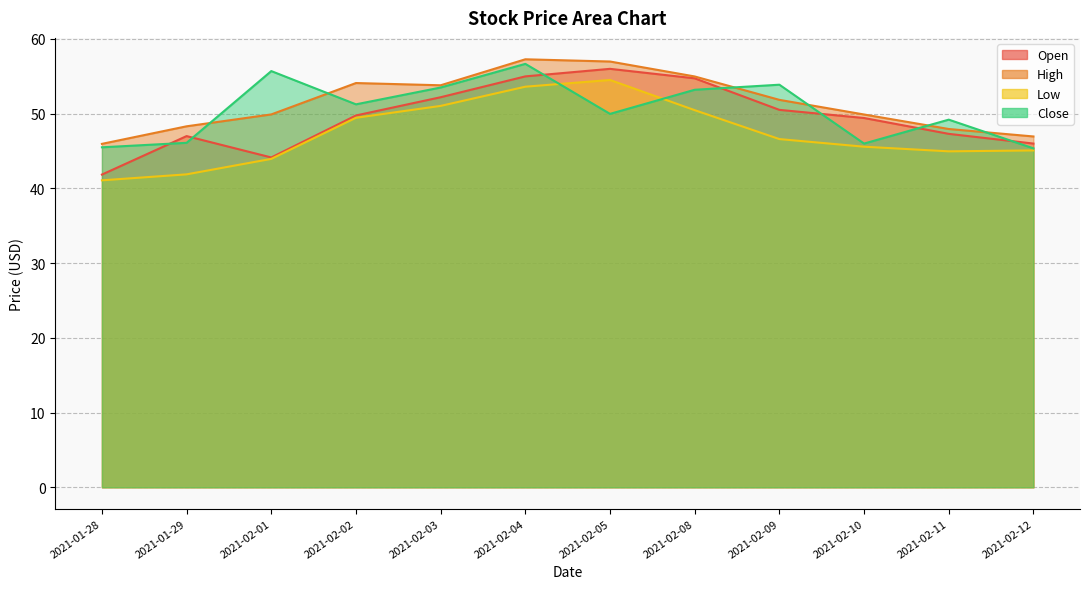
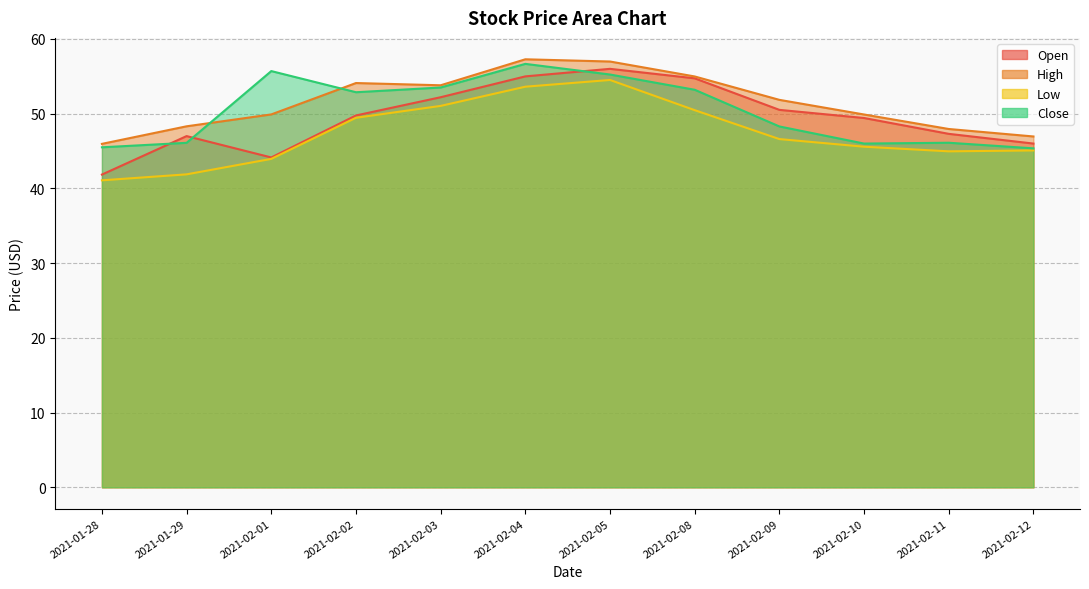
  {
    "Close": {
      "2021-01-28": 46,
      "2021-01-29": 46,
      "2021-02-01": 56,
-     "2021-02-02": 51,
+     "2021-02-02": 53,
      "2021-02-04": 57,
-     "2021-02-05": 50,
+     "2021-02-05": 55,
      "2021-02-08": 53,
-     "2021-02-09": 54,
+     "2021-02-09": 48,
      "2021-02-10": 46,
-     "2021-02-11": 49
+     "2021-02-11": 46
    }
  }
